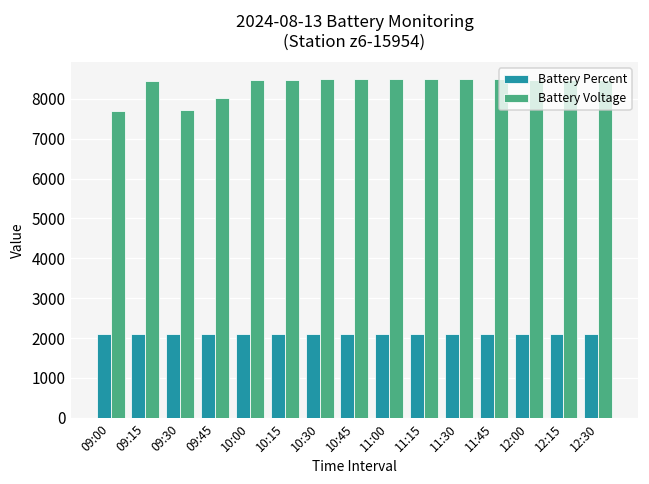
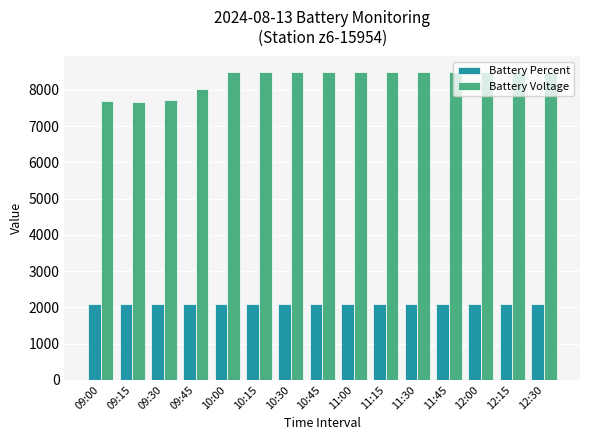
  {
    "Battery Percent": {
      "09:00": 2100,
      "09:15": 2100,
      "09:30": 2100,
      "09:45": 2100,
      "10:00": 2100,
      "10:15": 2100,
      "10:30": 2100,
      "10:45": 2100,
      "11:00": 2100,
      "11:15": 2100,
      "11:30": 2100,
      "11:45": 2100,
      "12:00": 2100,
      "12:15": 2100,
      "12:30": 2100
    },
    "Battery Voltage": {
      "09:00": 7700,
-     "09:15": 8500,
+     "09:15": 7700,
      "09:30": 7700,
      "09:45": 8000,
      "10:00": 8500,
      "10:15": 8500,
      "10:30": 8500,
      "10:45": 8500,
      "11:00": 8500,
      "11:15": 8500,
      "11:30": 8500
    }
  }
